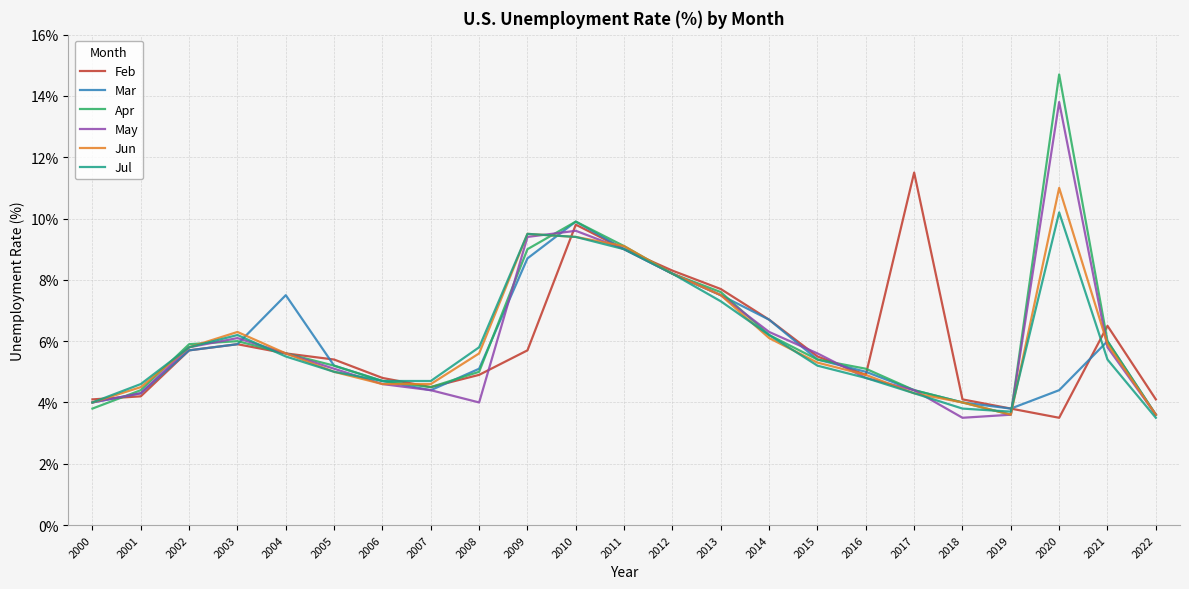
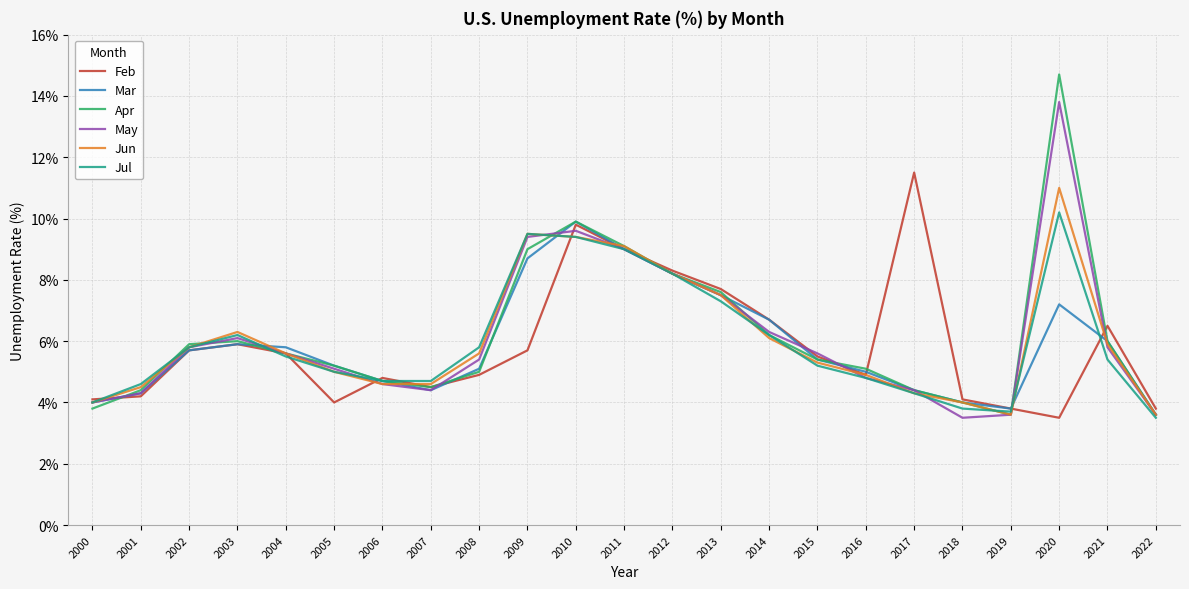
  {
    "Feb": {
      "2000": "4.1%",
      "2001": "4.2%",
-     "2005": "5.4%",
+     "2005": "4.0%",
      "2006": "4.8%",
      "2008": "4.9%",
      "2009": "5.7%",
      "2010": "9.8%",
      "2012": "8.3%",
      "2013": "7.7%",
      "2015": "5.5%",
      "2017": "11.5%",
      "2018": "4.1%",
      "2020": "3.5%",
      "2021": "6.5%",
-     "2022": "4.1%"
+     "2022": "3.8%"
    },
    "Mar": {
-     "2004": "7.5%",
+     "2004": "5.8%",
      "2008": "5.1%",
      "2009": "8.7%",
      "2016": "5.0%",
-     "2020": "4.4%"
+     "2020": "7.2%"
    },
    "May": {
      "2003": "6.1%",
      "2005": "5.1%",
-     "2008": "4.0%",
+     "2008": "5.4%",
      "2009": "9.4%",
      "2010": "9.6%",
      "2014": "6.3%",
      "2015": "5.6%",
      "2018": "3.5%",
      "2020": "13.8%",
      "2021": "5.8%"
    },
    "Jun": {
      "2001": "4.5%",
      "2003": "6.3%",
      "2007": "4.6%",
      "2008": "5.6%",
      "2014": "6.1%",
      "2015": "5.3%",
      "2020": "11.0%",
      "2021": "5.9%"
    }
  }
